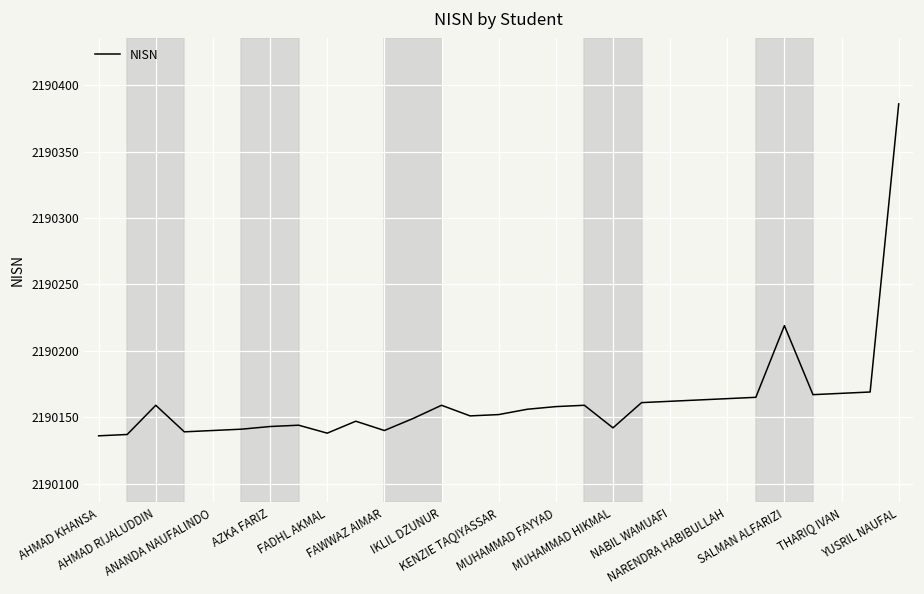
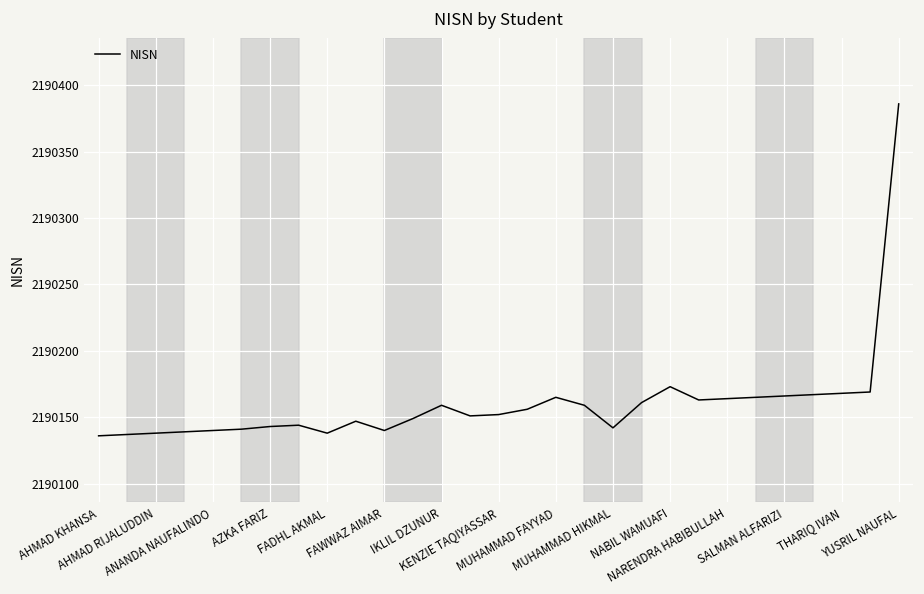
  {
    "AHMAD KHANSA": 2190136,
-   "AHMAD RIJALUDDIN": 2190159,
+   "AHMAD RIJALUDDIN": 2190138,
    "ANANDA NAUFALINDO": 2190140,
    "AZKA FARIZ": 2190143,
    "FADHL AKMAL": 2190138,
    "FAWWAZ AIMAR": 2190140,
    "IKLIL DZUNUR": 2190159,
    "KENZIE TAQIYASSAR": 2190152,
-   "MUHAMMAD FAYYAD": 2190158,
+   "MUHAMMAD FAYYAD": 2190165,
    "MUHAMMAD HIKMAL": 2190142,
-   "NABIL WAMUAFI": 2190162,
+   "NABIL WAMUAFI": 2190173,
    "NARENDRA HABIBULLAH": 2190164,
-   "SALMAN ALFARIZI": 2190219,
+   "SALMAN ALFARIZI": 2190166,
    "THARIQ IVAN": 2190168,
    "YUSRIL NAUFAL": 2190386
  }
